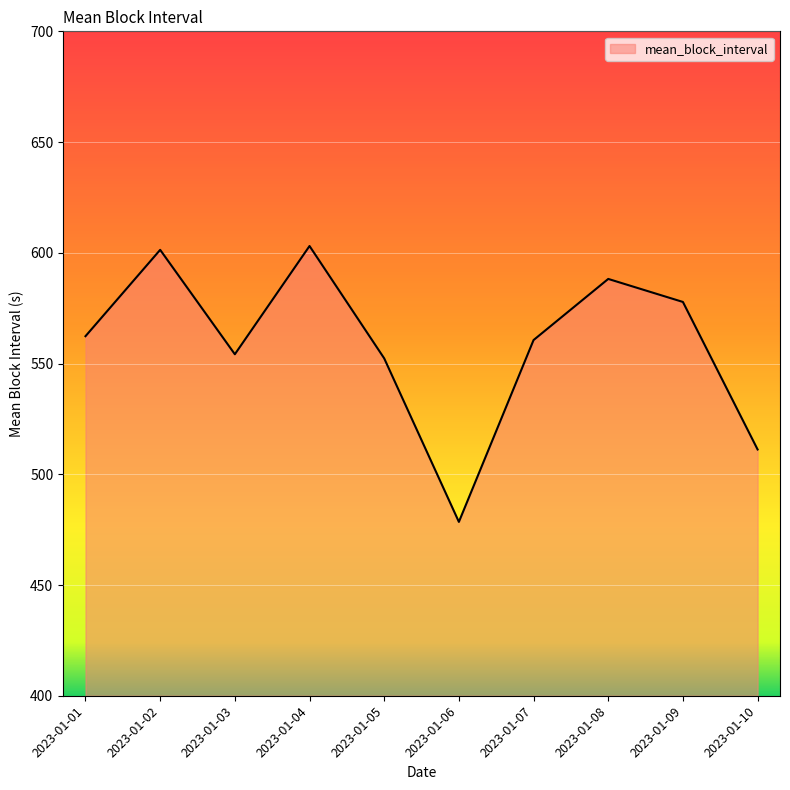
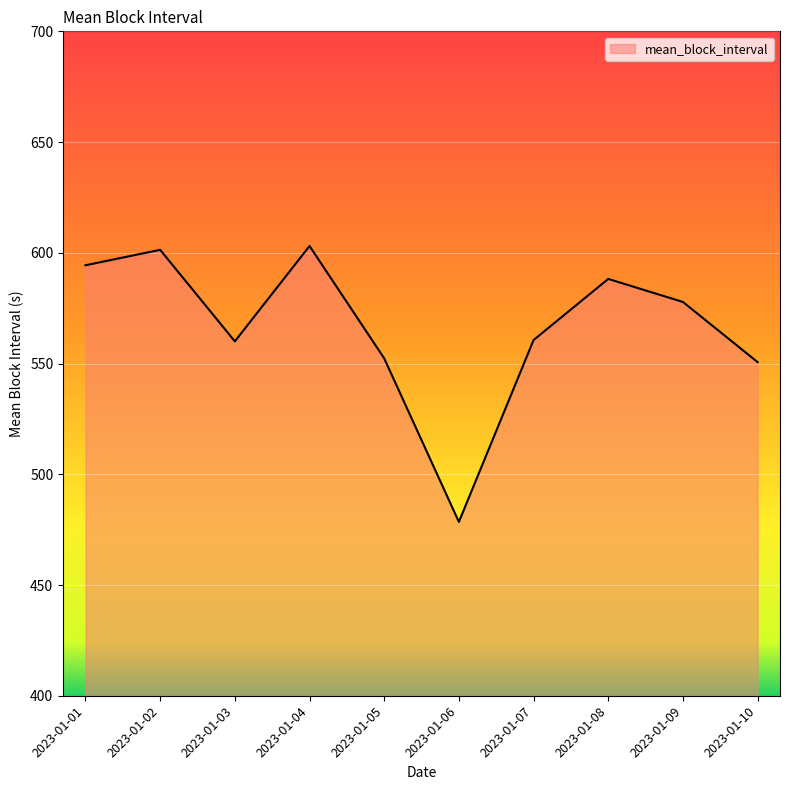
  {
-   "2023-01-01": 562,
+   "2023-01-01": 594,
    "2023-01-02": 601,
-   "2023-01-03": 554,
+   "2023-01-03": 560,
    "2023-01-04": 603,
    "2023-01-05": 552,
    "2023-01-06": 478,
    "2023-01-07": 561,
    "2023-01-08": 588,
    "2023-01-09": 578,
-   "2023-01-10": 511
+   "2023-01-10": 551
  }
